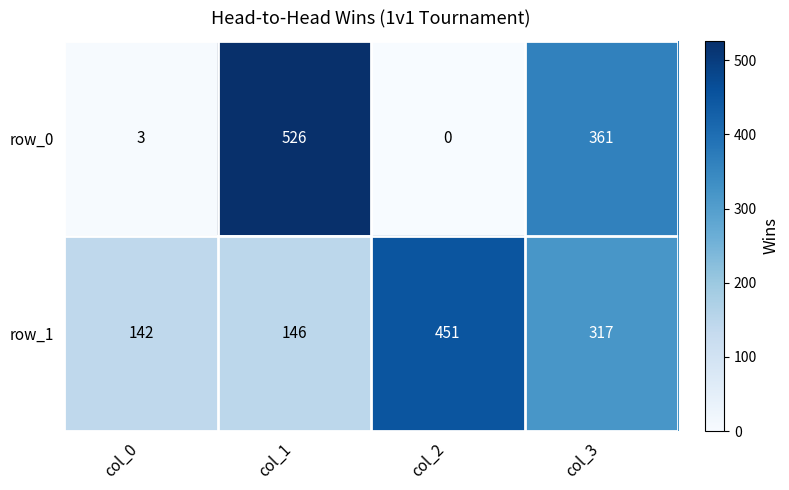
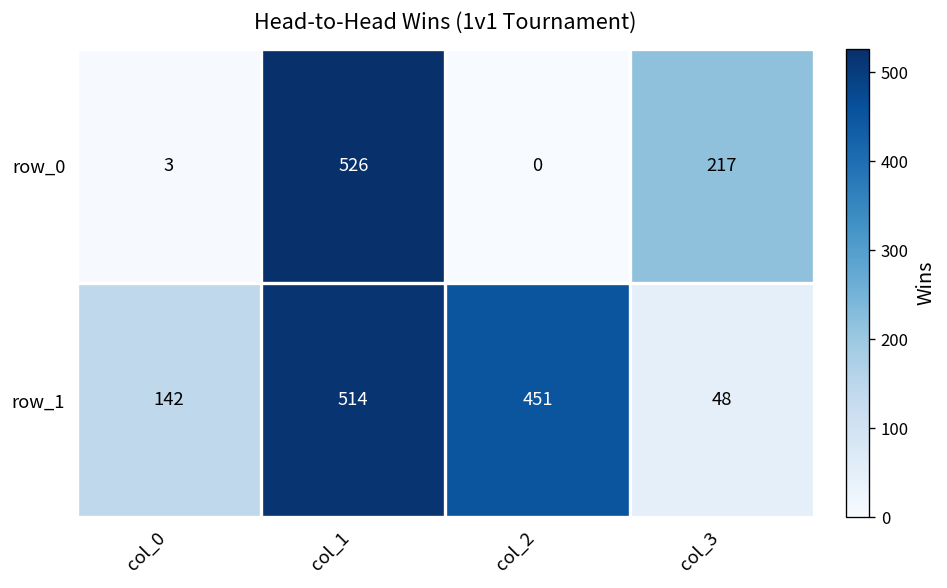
  {
    "row_0": {
      "col_0": 3,
      "col_1": 526,
      "col_2": 0,
-     "col_3": 361
+     "col_3": 217
    },
    "row_1": {
      "col_0": 142,
-     "col_1": 146,
+     "col_1": 514,
      "col_2": 451,
-     "col_3": 317
+     "col_3": 48
    }
  }
